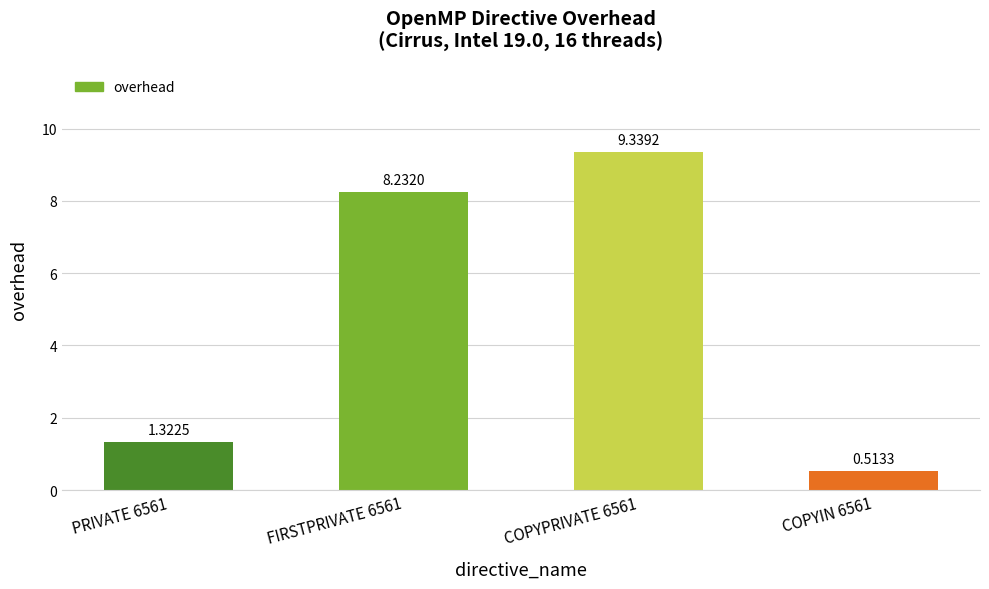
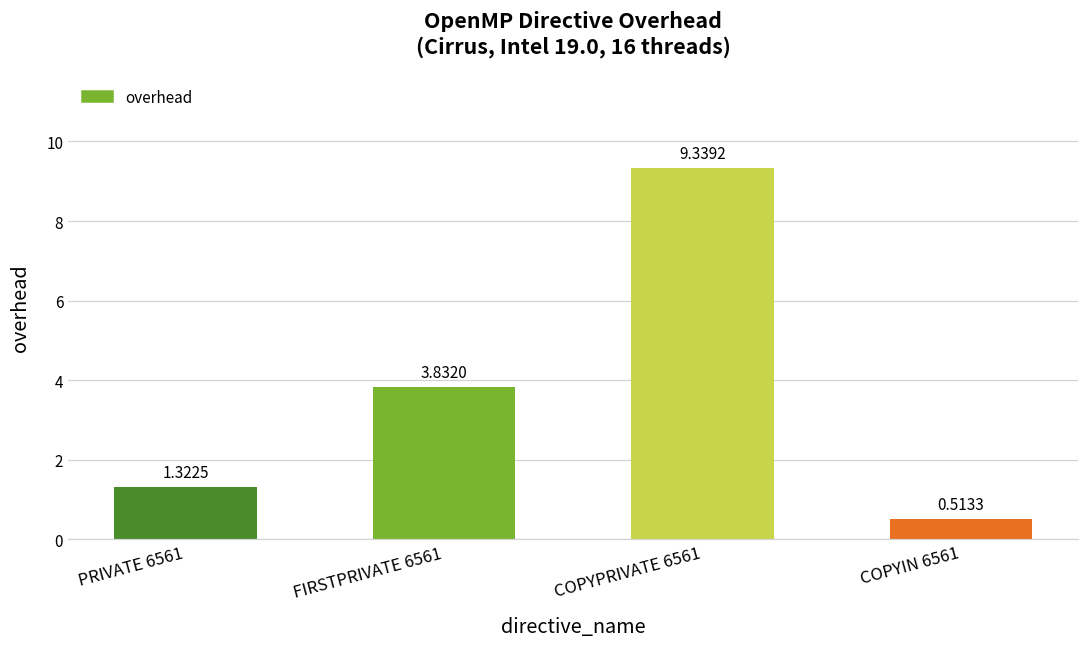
  {
    "PRIVATE 6561": 1.3225,
-   "FIRSTPRIVATE 6561": 8.2320,
+   "FIRSTPRIVATE 6561": 3.8320,
    "COPYPRIVATE 6561": 9.3392,
    "COPYIN 6561": 0.5133
  }
